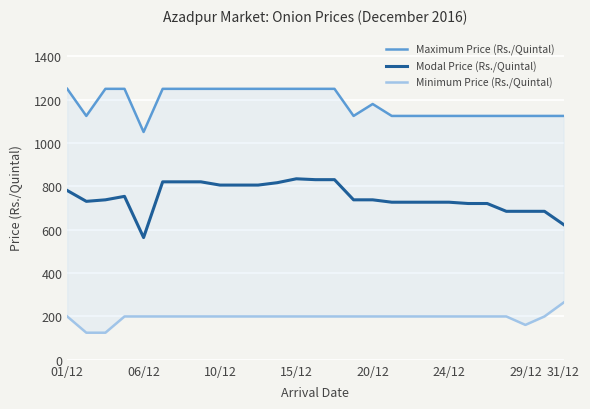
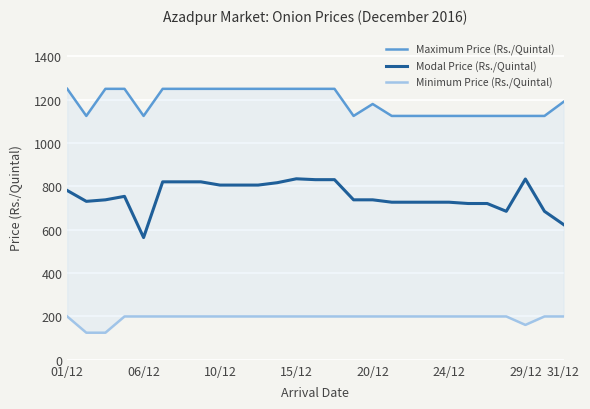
  {
    "Maximum Price (Rs./Quintal)": {
      "01/12": 1250,
-     "06/12": 1050,
+     "06/12": 1130,
      "10/12": 1250,
      "15/12": 1250,
      "20/12": 1180,
      "24/12": 1130,
      "29/12": 1130,
-     "31/12": 1130
+     "31/12": 1190
    },
    "Modal Price (Rs./Quintal)": {
      "01/12": 780,
      "06/12": 560,
      "10/12": 810,
      "15/12": 840,
      "20/12": 740,
      "24/12": 730,
-     "29/12": 690,
+     "29/12": 830,
      "31/12": 620
    },
    "Minimum Price (Rs./Quintal)": {
      "01/12": 200,
      "06/12": 200,
      "10/12": 200,
      "15/12": 200,
      "20/12": 200,
      "24/12": 200,
      "29/12": 160,
-     "31/12": 260
+     "31/12": 200
    }
  }
